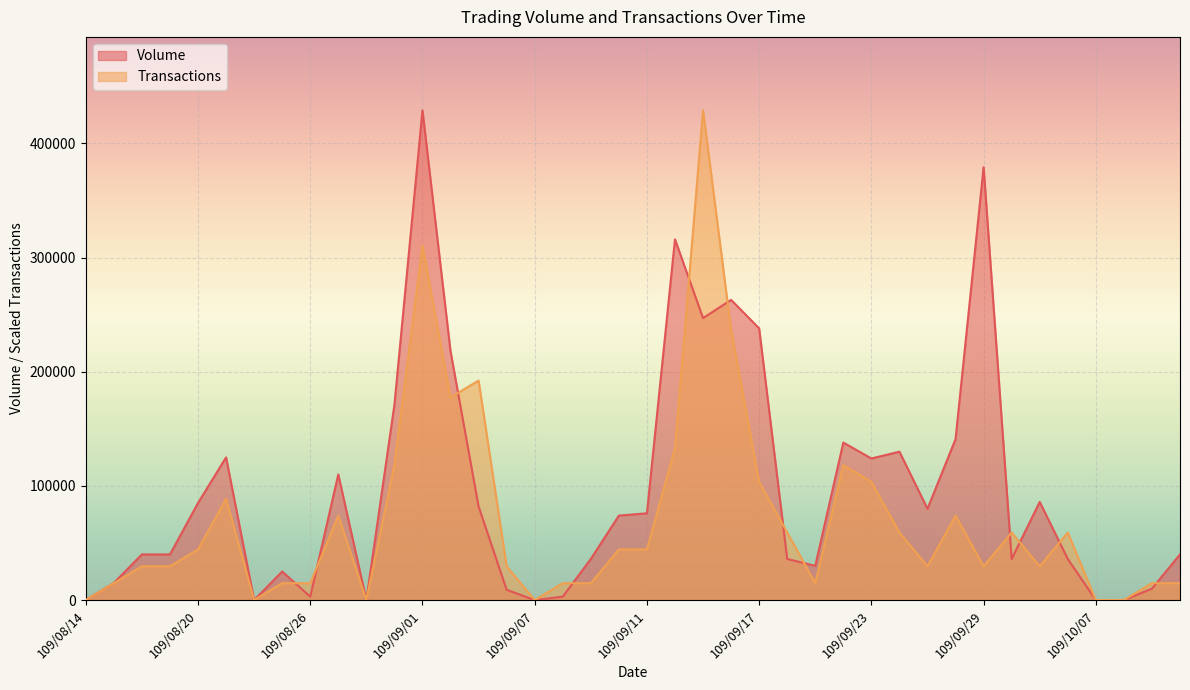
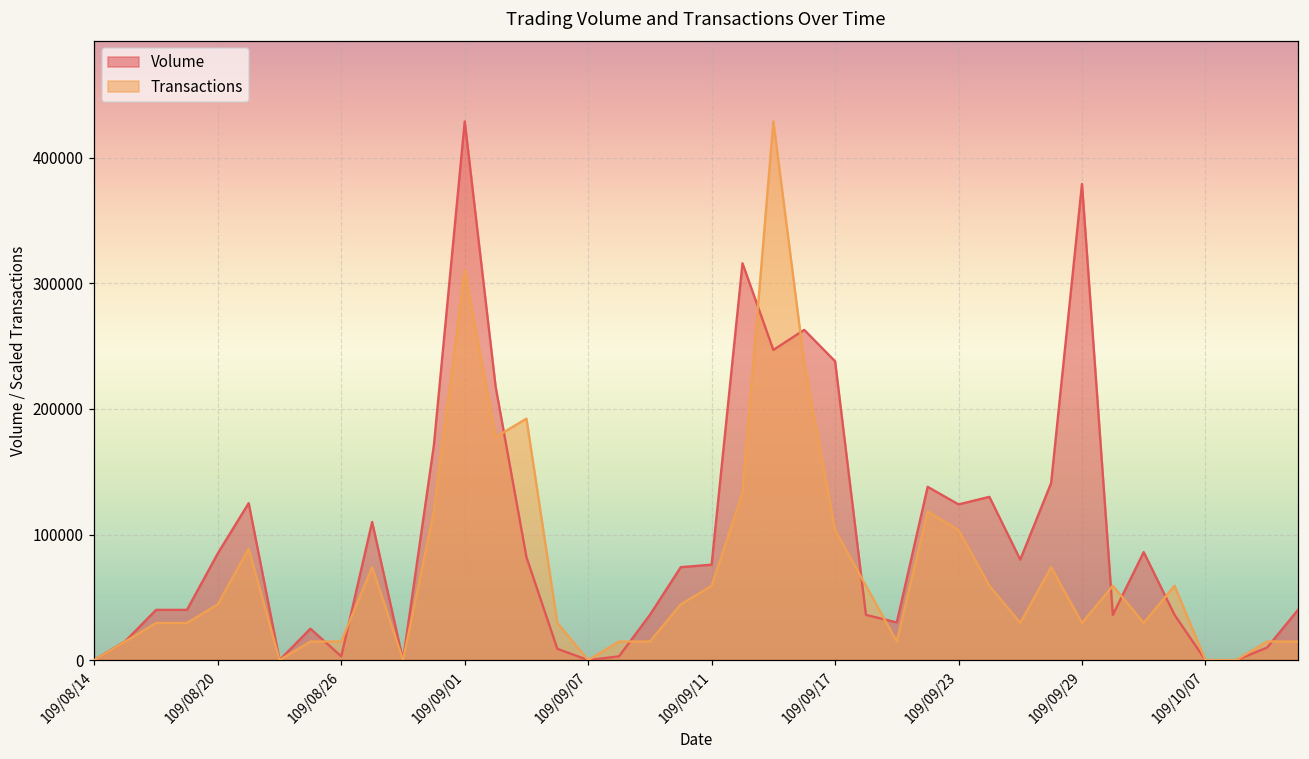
  {
    "Volume": {
      "109/08/20": 85000,
      "109/08/26": 3000,
      "109/09/01": 429000,
      "109/09/11": 76000,
      "109/09/17": 238000,
      "109/09/23": 124000,
      "109/09/29": 379000
    },
    "Transactions": {
      "109/08/20": 44000,
      "109/08/26": 15000,
      "109/09/01": 311000,
-     "109/09/11": 44000,
+     "109/09/11": 59000,
      "109/09/17": 104000,
      "109/09/23": 104000,
      "109/09/29": 30000
    }
  }
